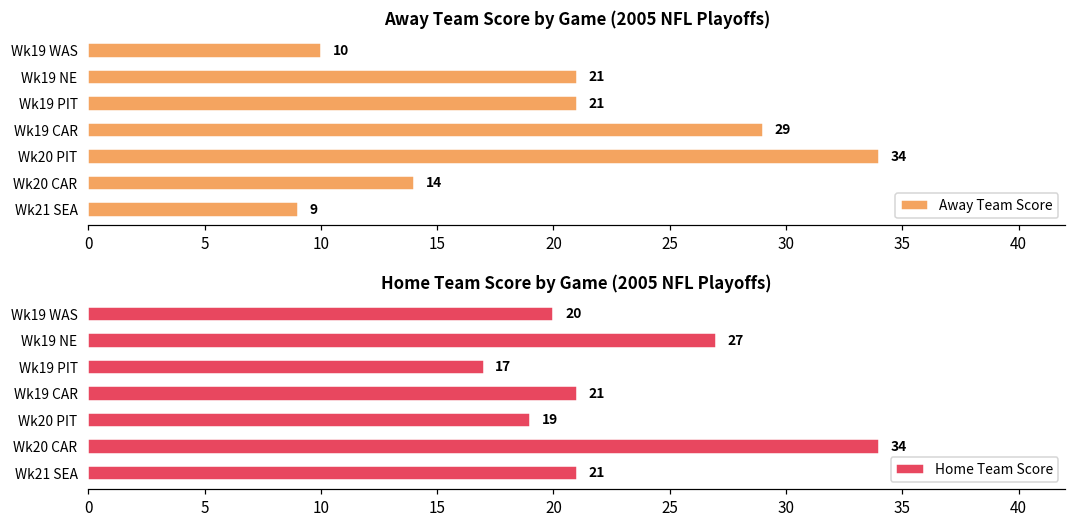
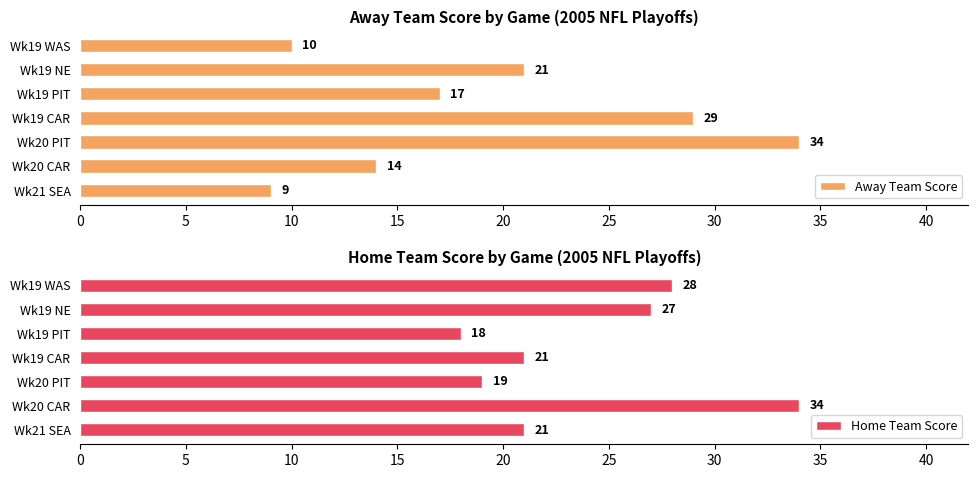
  {
    "Away Team Score by Game (2005 NFL Playoffs)": {
      "Wk19 WAS": 10,
      "Wk19 NE": 21,
-     "Wk19 PIT": 21,
+     "Wk19 PIT": 17,
      "Wk19 CAR": 29,
      "Wk20 PIT": 34,
      "Wk20 CAR": 14,
      "Wk21 SEA": 9
    },
    "Home Team Score by Game (2005 NFL Playoffs)": {
-     "Wk19 WAS": 20,
+     "Wk19 WAS": 28,
      "Wk19 NE": 27,
-     "Wk19 PIT": 17,
+     "Wk19 PIT": 18,
      "Wk19 CAR": 21,
      "Wk20 PIT": 19,
      "Wk20 CAR": 34,
      "Wk21 SEA": 21
    }
  }
